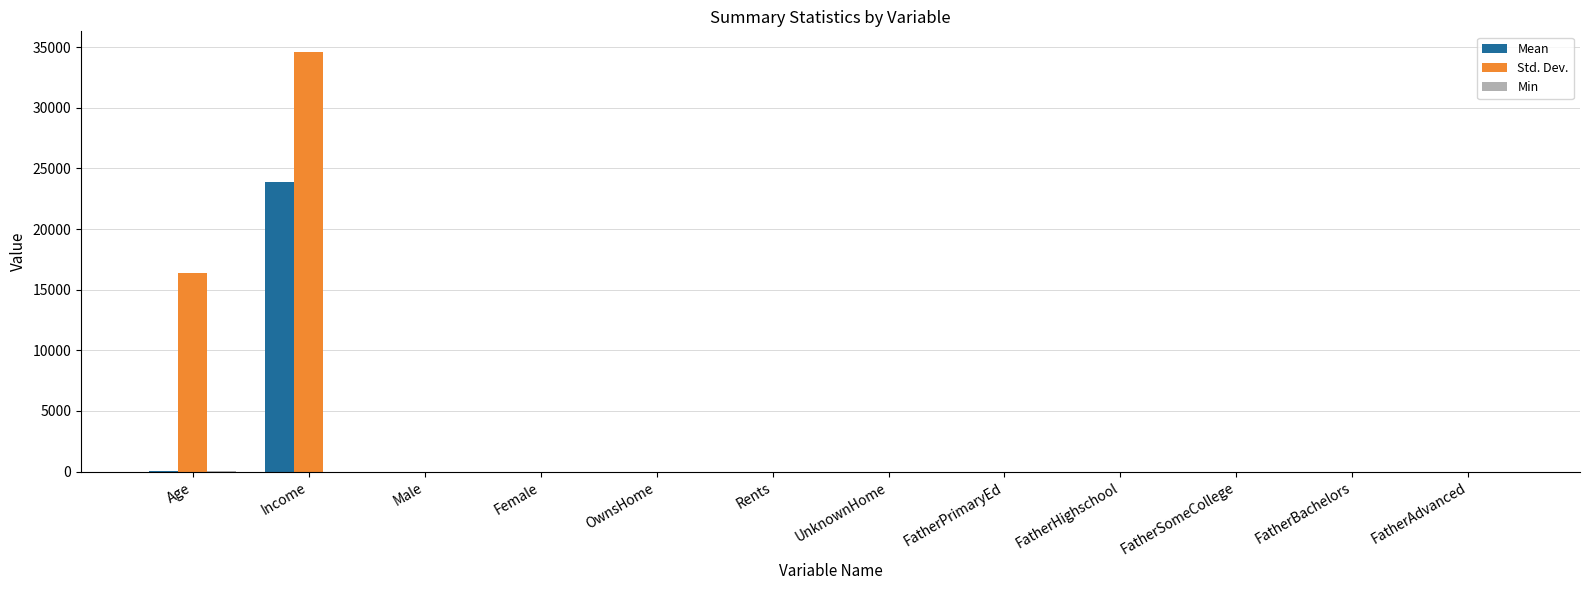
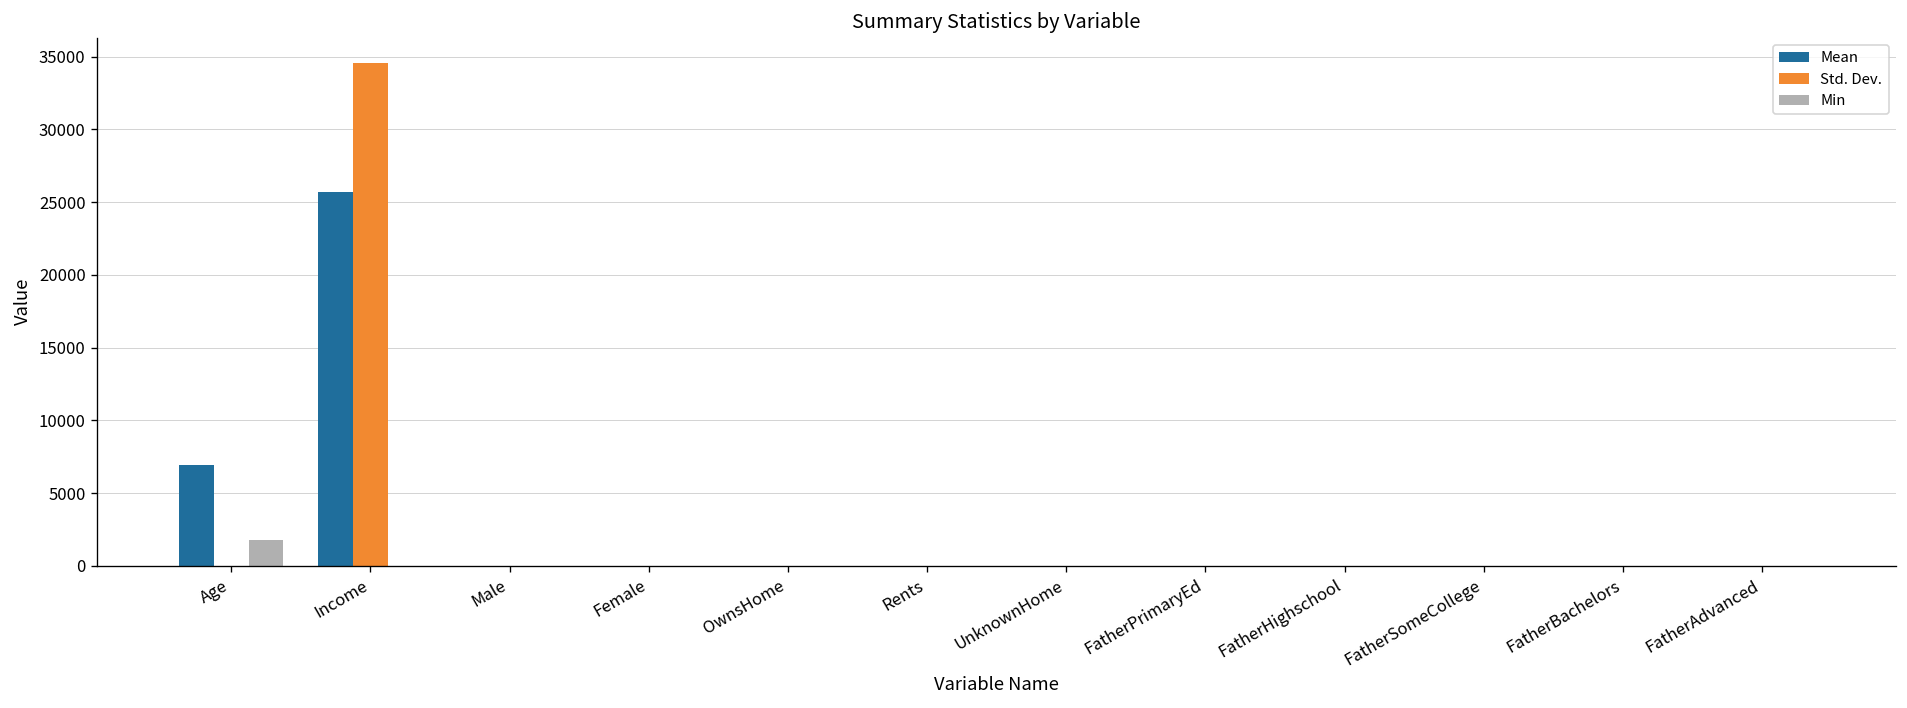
  {
    "Mean": {
-     "Age": 0,
-     "Income": 23900
+     "Age": 7000,
+     "Income": 25700
    },
    "Std. Dev.": {
-     "Age": 16400,
+     "Age": 0,
      "Income": 34600
    },
    "Min": {
-     "Age": 0,
+     "Age": 1700,
      "Income": 0,
      "Male": 0,
      "Female": 0,
      "OwnsHome": 0,
      "Rents": 0,
      "UnknownHome": 0,
      "FatherPrimaryEd": 0,
      "FatherHighschool": 0,
      "FatherSomeCollege": 0,
      "FatherBachelors": 0,
      "FatherAdvanced": 0
    }
  }
